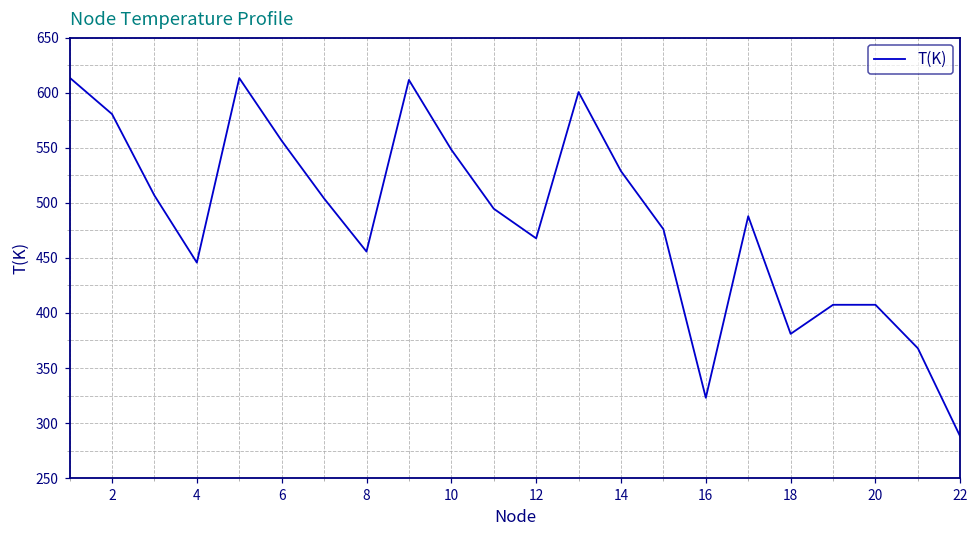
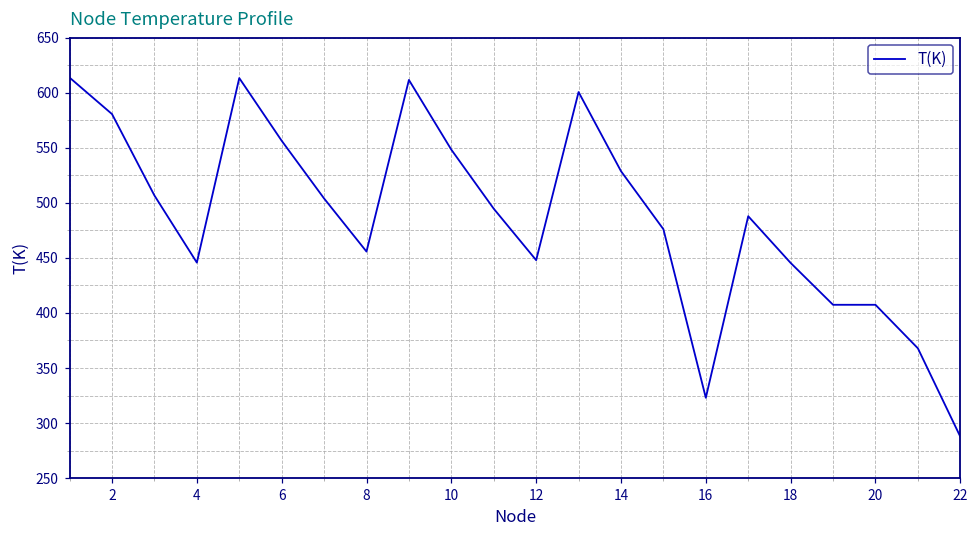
  {
    "2": 581,
    "4": 446,
    "6": 556,
    "8": 456,
    "10": 548,
-   "12": 468,
+   "12": 448,
    "14": 529,
    "16": 323,
-   "18": 381,
+   "18": 445,
    "20": 407,
    "22": 288
  }
